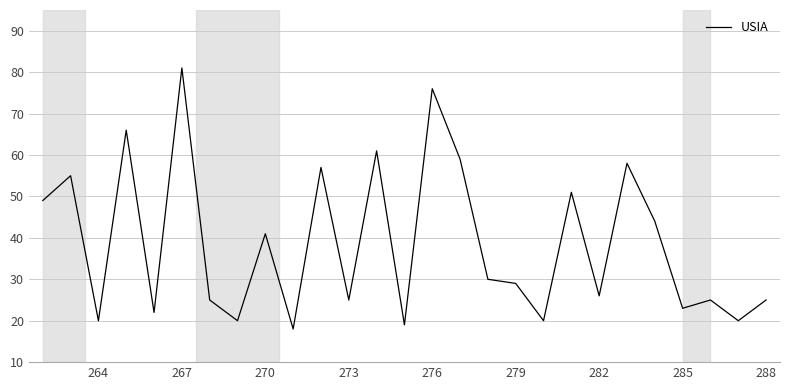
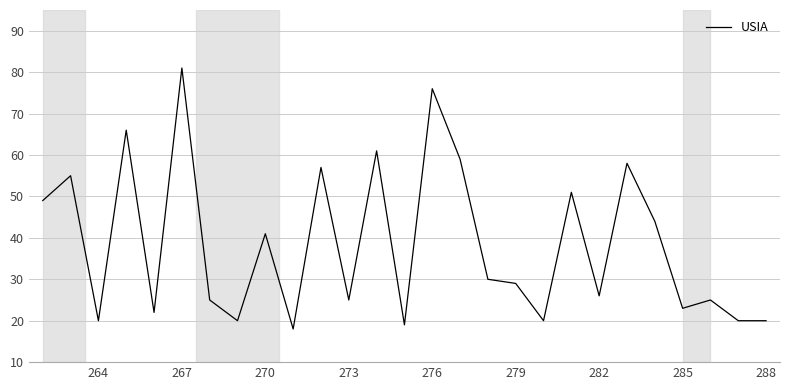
  {
    "264": 20,
    "267": 81,
    "270": 41,
    "273": 25,
    "276": 76,
    "279": 29,
    "282": 26,
    "285": 23,
-   "288": 25
+   "288": 20
  }
